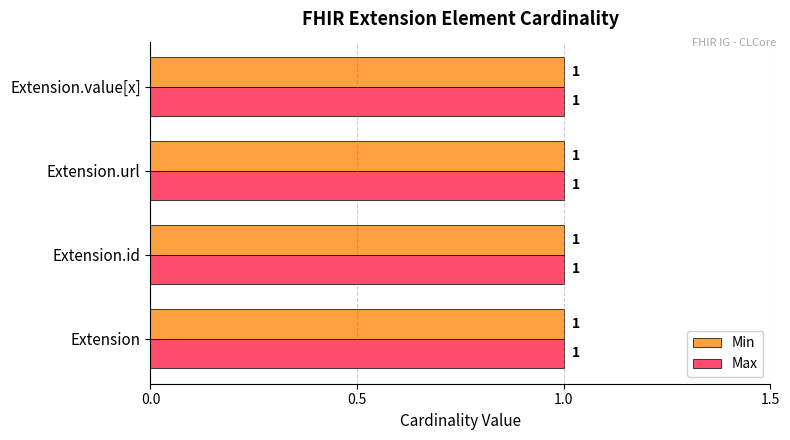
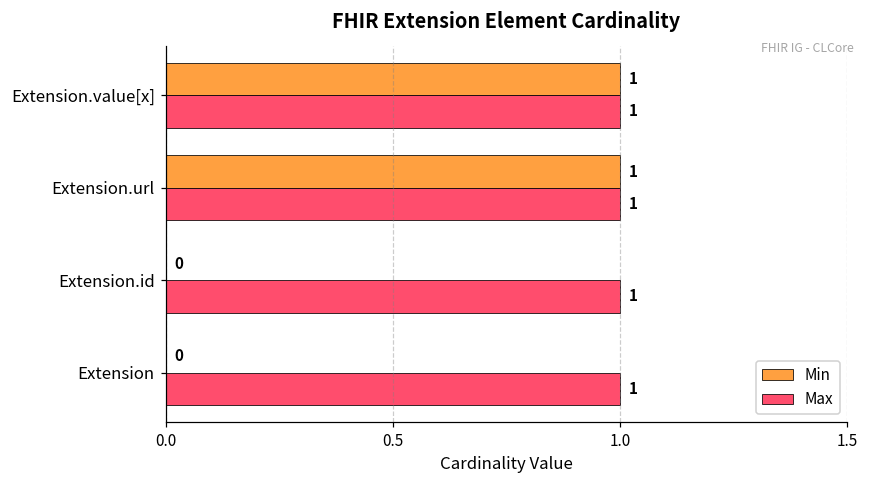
  {
    "Min": {
      "Extension.value[x]": 1,
      "Extension.url": 1,
-     "Extension.id": 1,
-     "Extension": 1
+     "Extension.id": 0,
+     "Extension": 0
    },
    "Max": {
      "Extension.value[x]": 1,
      "Extension.url": 1,
      "Extension.id": 1,
      "Extension": 1
    }
  }
